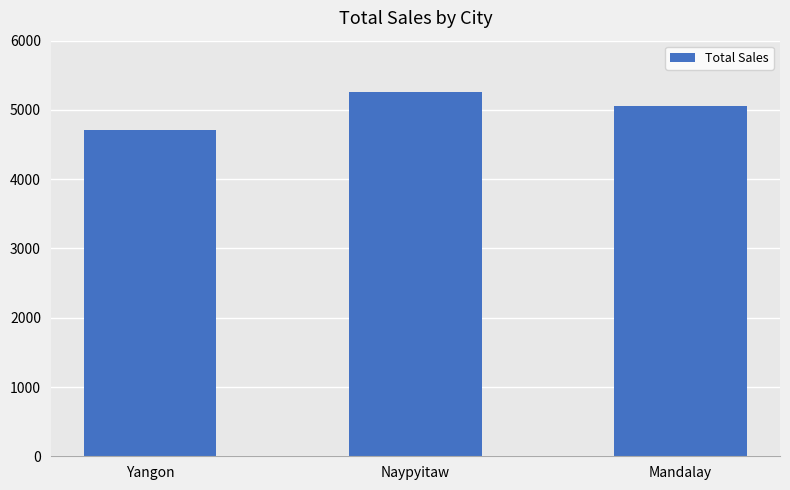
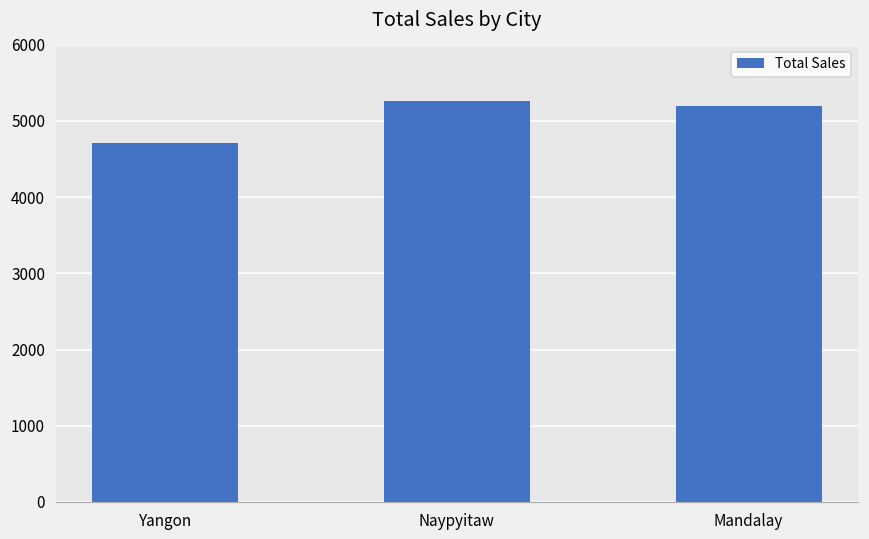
  {
    "Yangon": 4700,
    "Naypyitaw": 5300,
-   "Mandalay": 5100
+   "Mandalay": 5200
  }
